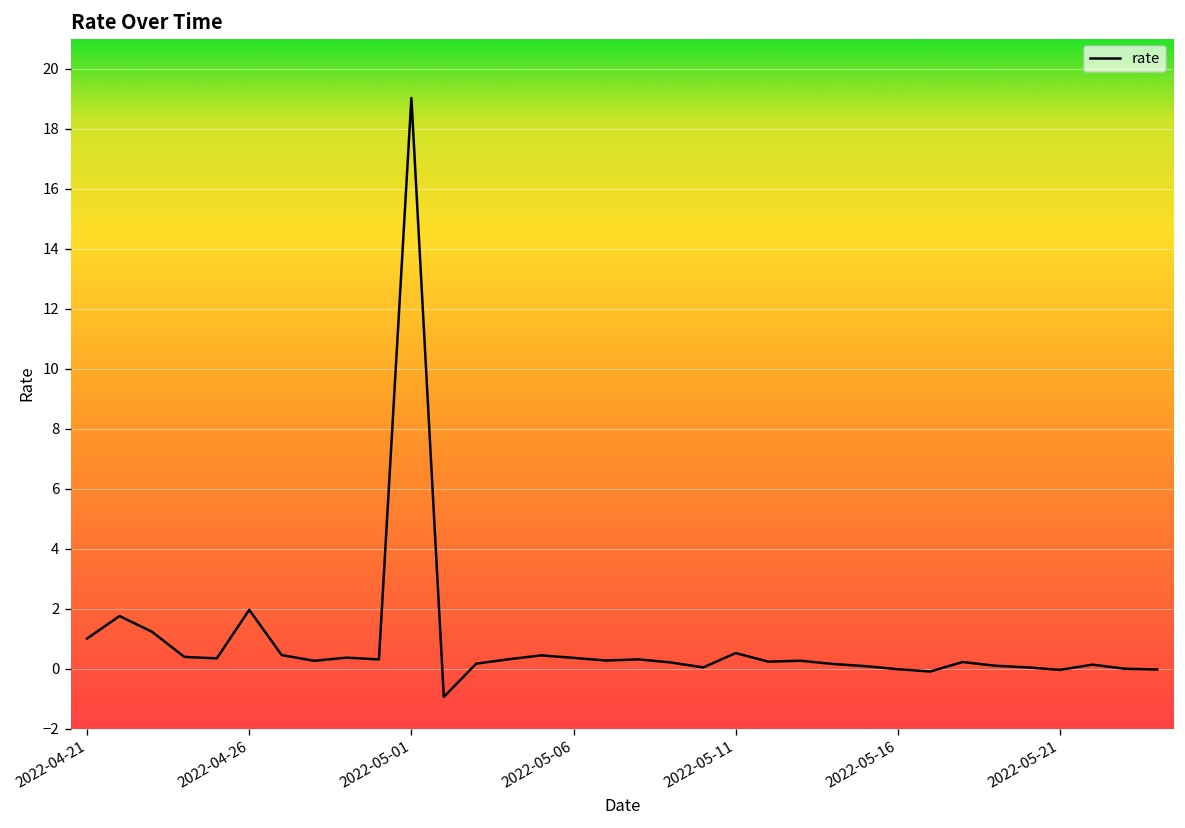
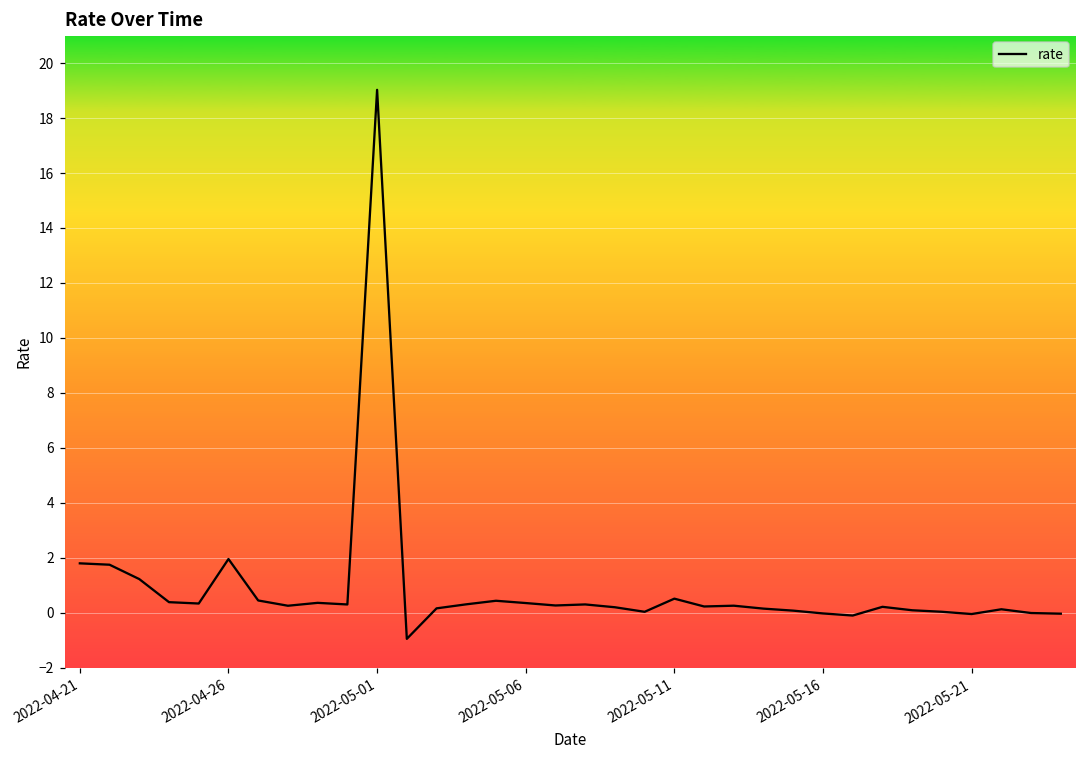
  {
-   "2022-04-21": 1.0,
+   "2022-04-21": 1.8,
    "2022-04-26": 2.0,
    "2022-05-01": 19.0,
    "2022-05-06": 0.4,
    "2022-05-11": 0.5,
    "2022-05-16": 0.0,
    "2022-05-21": 0.0
  }
